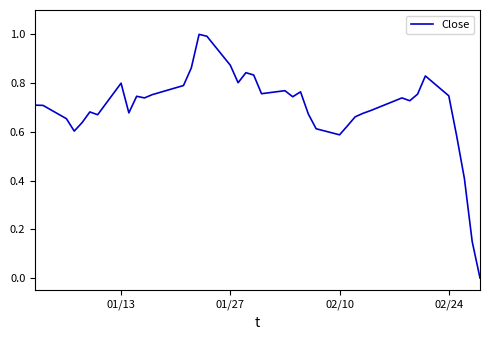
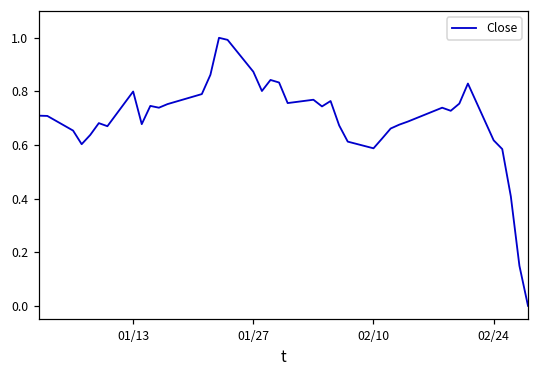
  {
    "01/13": 0.80,
    "01/27": 0.87,
    "02/10": 0.59,
-   "02/24": 0.75
+   "02/24": 0.62
  }
